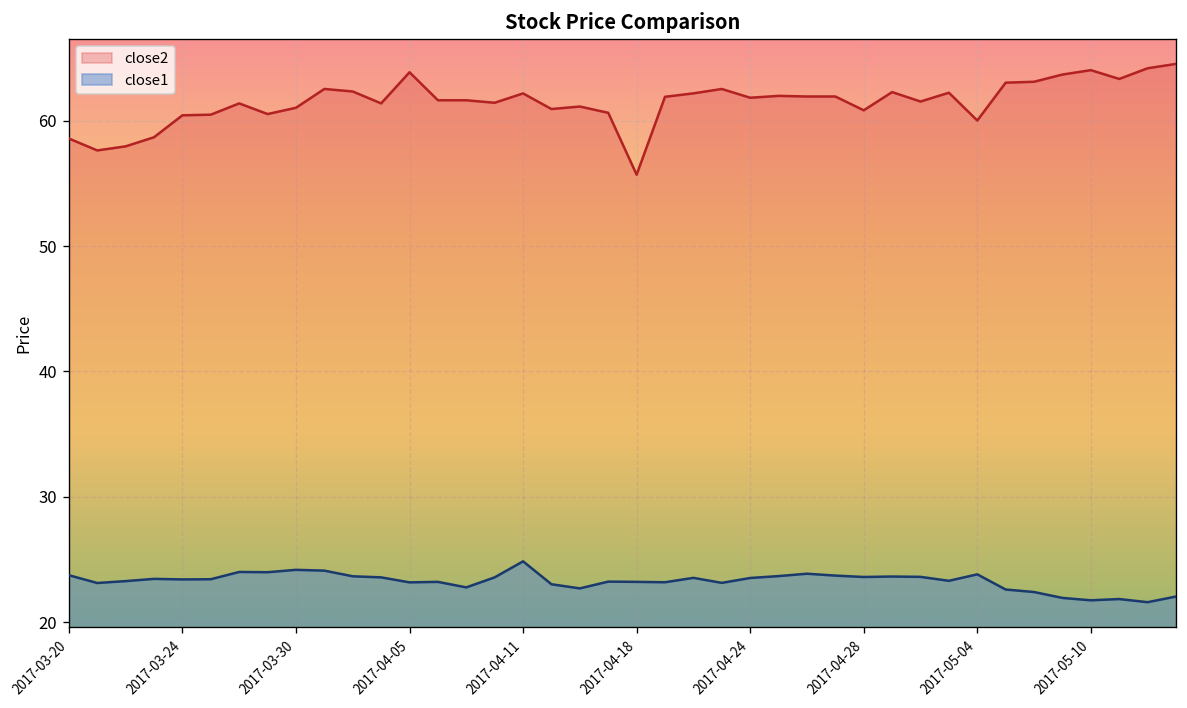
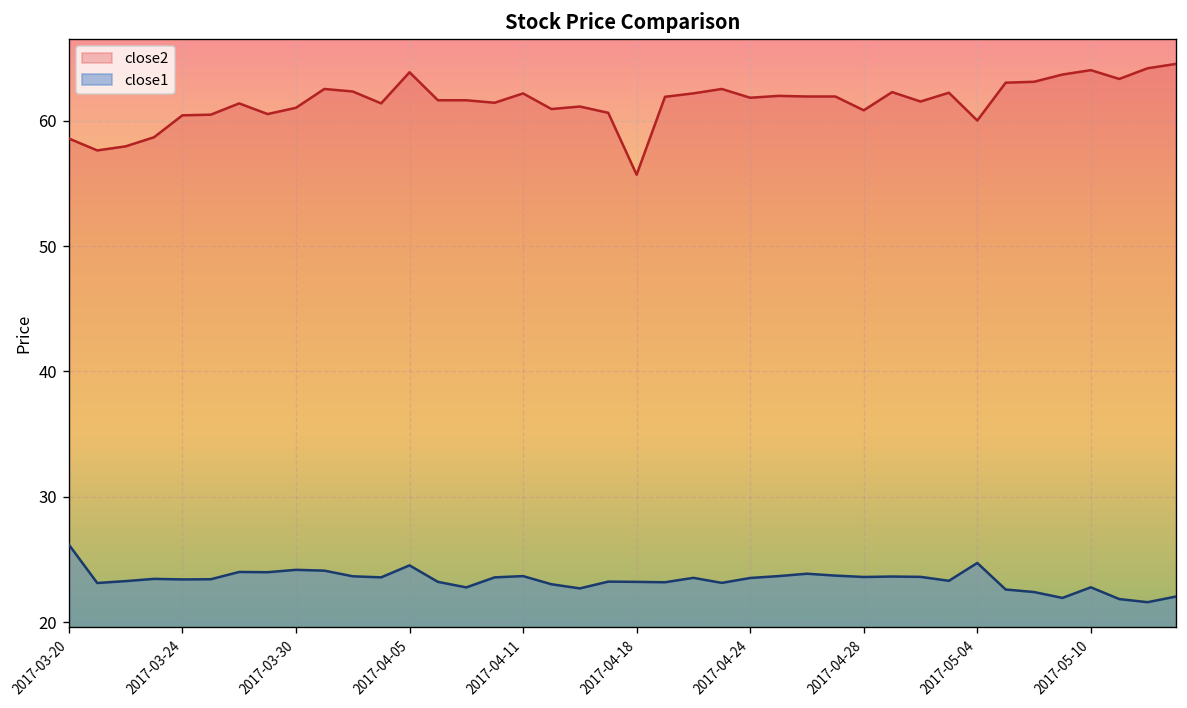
  {
    "close2": {
      "2017-03-20": 58.6,
      "2017-03-24": 60.4,
      "2017-03-30": 61.0,
      "2017-04-05": 63.9,
      "2017-04-11": 62.2,
      "2017-04-18": 55.7,
      "2017-04-24": 61.8,
      "2017-04-28": 60.8,
      "2017-05-04": 60.0,
      "2017-05-10": 64.0
    },
    "close1": {
-     "2017-03-20": 23.8,
+     "2017-03-20": 26.2,
      "2017-03-24": 23.4,
      "2017-03-30": 24.2,
-     "2017-04-05": 23.2,
-     "2017-04-11": 24.9,
+     "2017-04-05": 24.5,
+     "2017-04-11": 23.7,
      "2017-04-18": 23.2,
      "2017-04-24": 23.5,
      "2017-04-28": 23.6,
-     "2017-05-04": 23.8,
-     "2017-05-10": 21.8
+     "2017-05-04": 24.7,
+     "2017-05-10": 22.8
    }
  }
